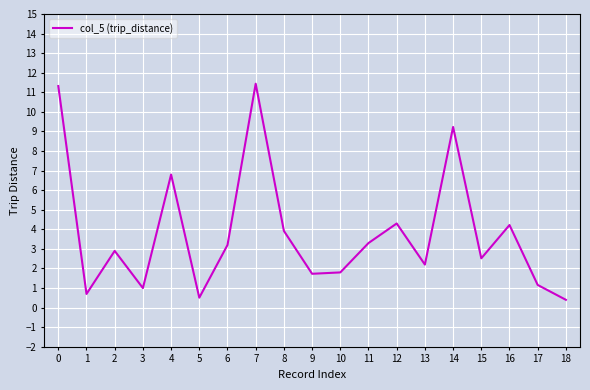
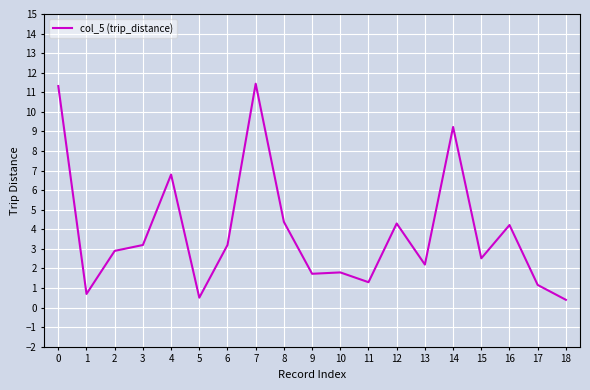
  {
    "0": 11.3,
    "1": 0.7,
    "2": 2.9,
-   "3": 1.0,
+   "3": 3.2,
    "4": 6.8,
    "5": 0.5,
    "6": 3.2,
    "7": 11.4,
-   "8": 3.9,
+   "8": 4.4,
    "9": 1.7,
    "10": 1.8,
-   "11": 3.3,
+   "11": 1.3,
    "12": 4.3,
    "13": 2.2,
    "14": 9.2,
    "15": 2.5,
    "16": 4.2,
    "17": 1.2,
    "18": 0.4
  }
